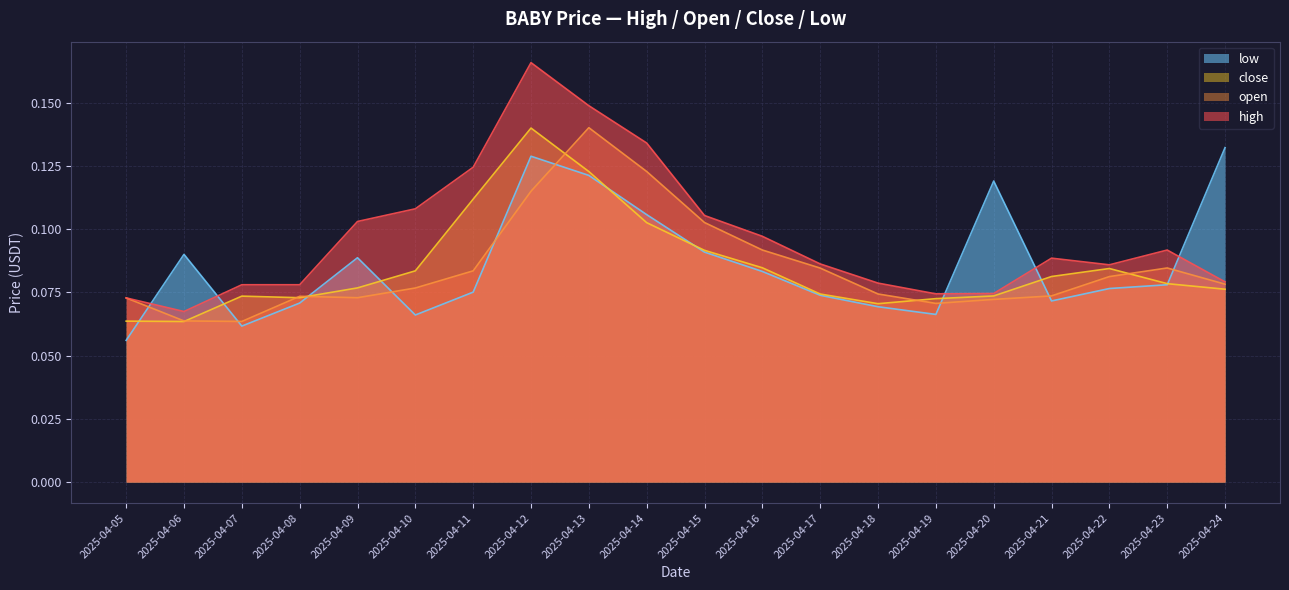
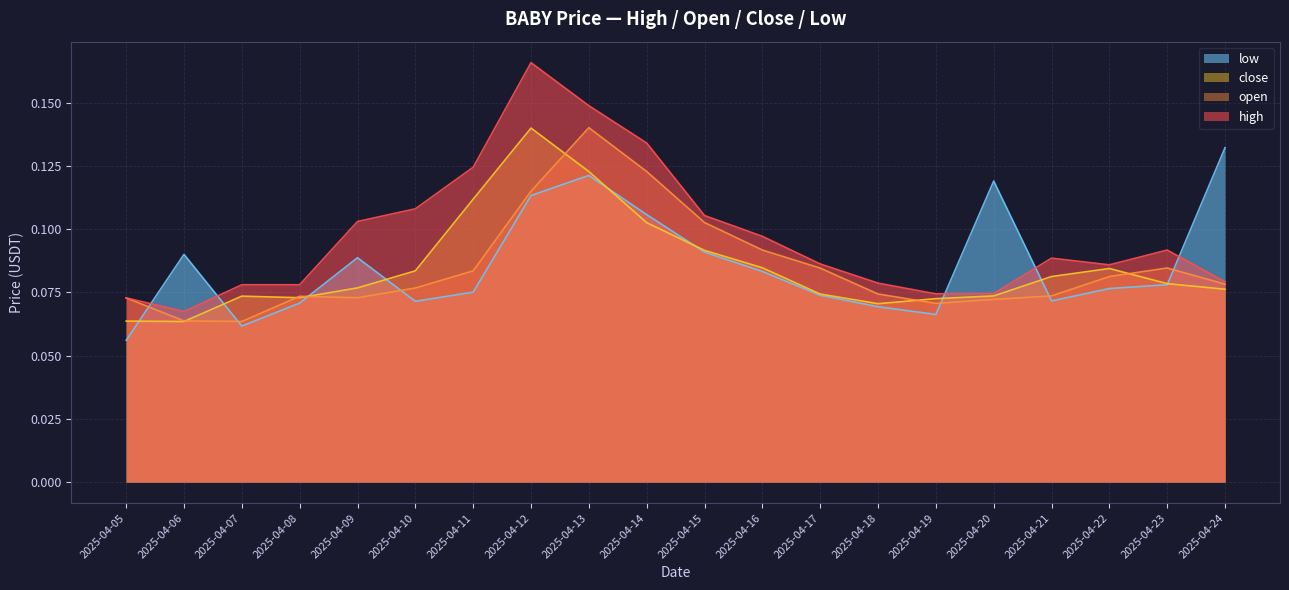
  {
    "low": {
      "2025-04-05": 0.056,
      "2025-04-06": 0.090,
      "2025-04-07": 0.062,
      "2025-04-08": 0.071,
      "2025-04-09": 0.089,
-     "2025-04-10": 0.066,
+     "2025-04-10": 0.071,
      "2025-04-11": 0.075,
-     "2025-04-12": 0.129,
+     "2025-04-12": 0.113,
      "2025-04-13": 0.121,
      "2025-04-14": 0.106,
      "2025-04-16": 0.083,
      "2025-04-18": 0.069,
      "2025-04-19": 0.066,
      "2025-04-20": 0.119,
      "2025-04-21": 0.072,
      "2025-04-22": 0.077,
      "2025-04-24": 0.132
    }
  }
